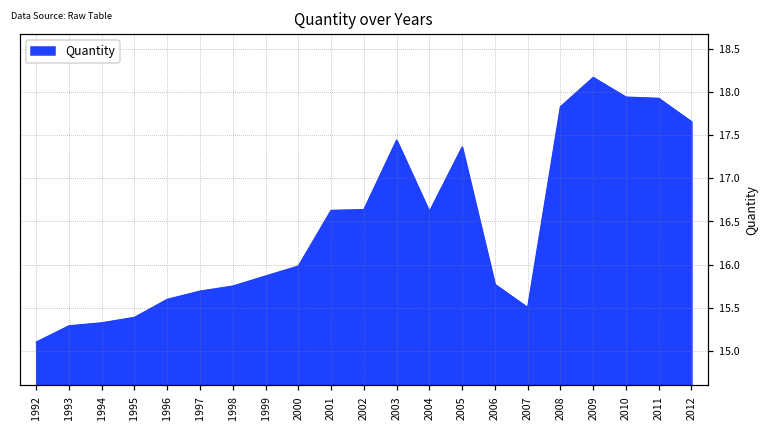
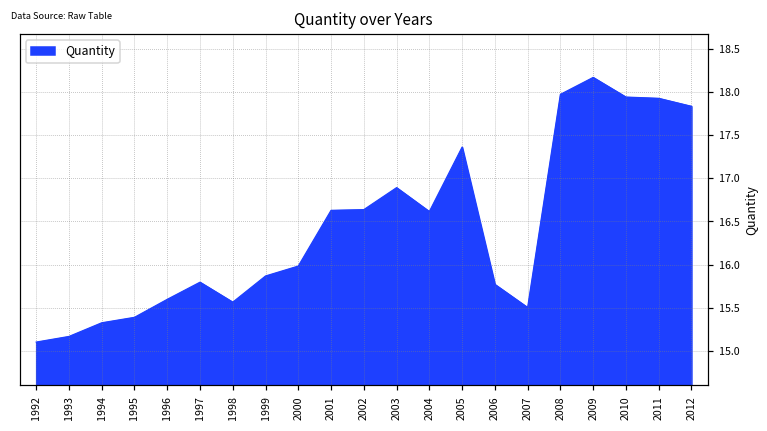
  {
    "1992": 15.1,
-   "1993": 15.3,
+   "1993": 15.2,
    "1994": 15.3,
    "1995": 15.4,
    "1996": 15.6,
-   "1997": 15.7,
-   "1998": 15.8,
+   "1997": 15.8,
+   "1998": 15.6,
    "1999": 15.9,
    "2000": 16.0,
    "2001": 16.6,
    "2002": 16.6,
-   "2003": 17.4,
+   "2003": 16.9,
    "2004": 16.6,
    "2005": 17.4,
    "2006": 15.8,
    "2007": 15.5,
-   "2008": 17.8,
+   "2008": 18.0,
    "2009": 18.2,
    "2010": 17.9,
    "2011": 17.9,
-   "2012": 17.7
+   "2012": 17.8
  }
